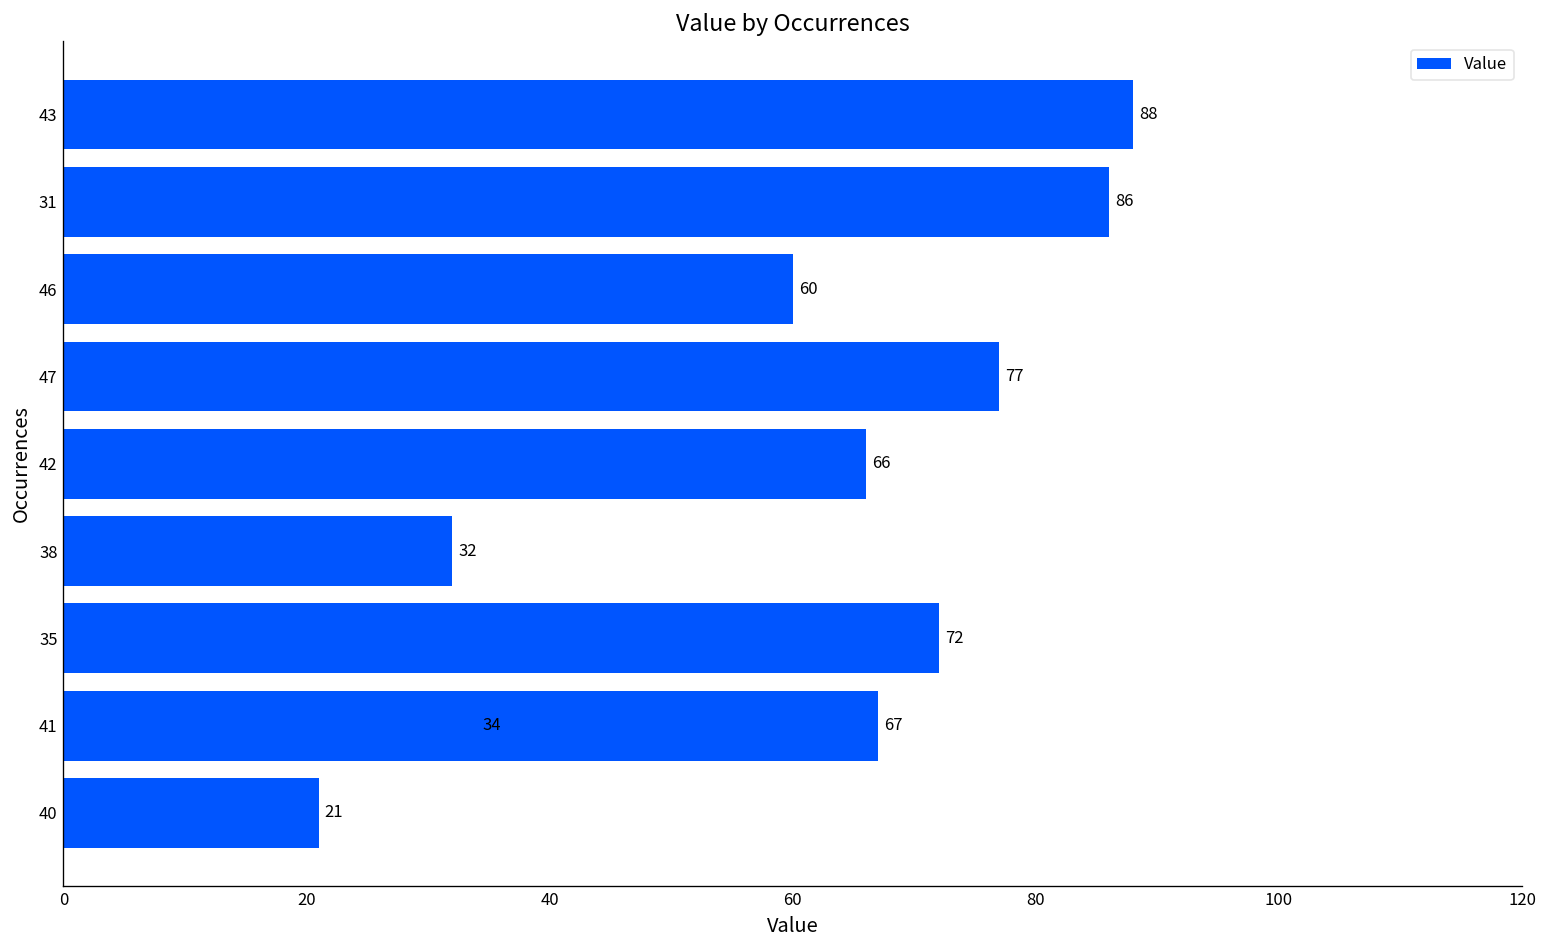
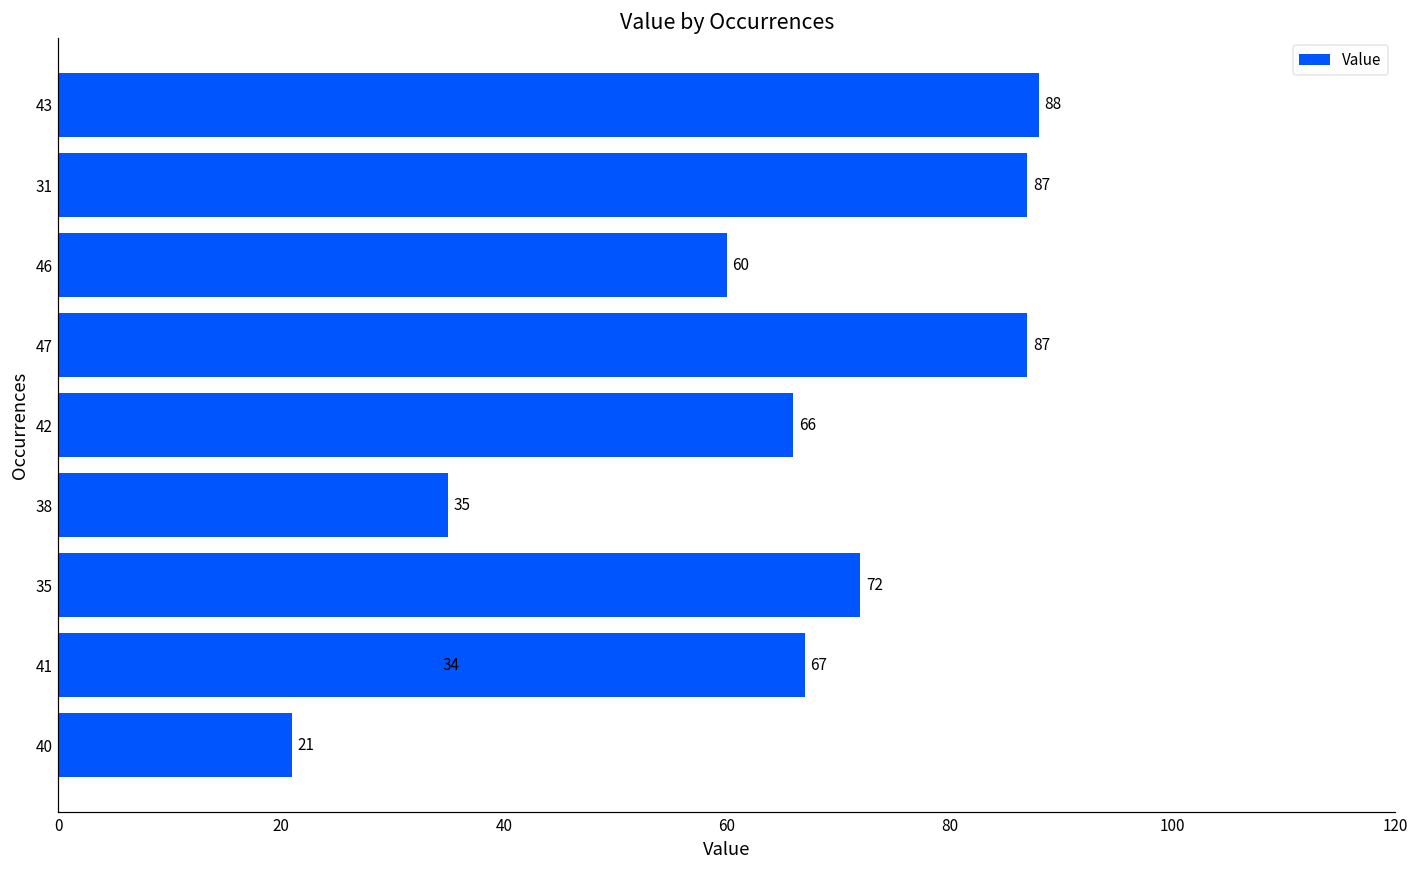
  {
    "43": 88,
-   "31": 86,
+   "31": 87,
    "46": 60,
-   "47": 77,
+   "47": 87,
    "42": 66,
-   "38": 32,
+   "38": 35,
    "35": 72,
    "40": 21
  }
